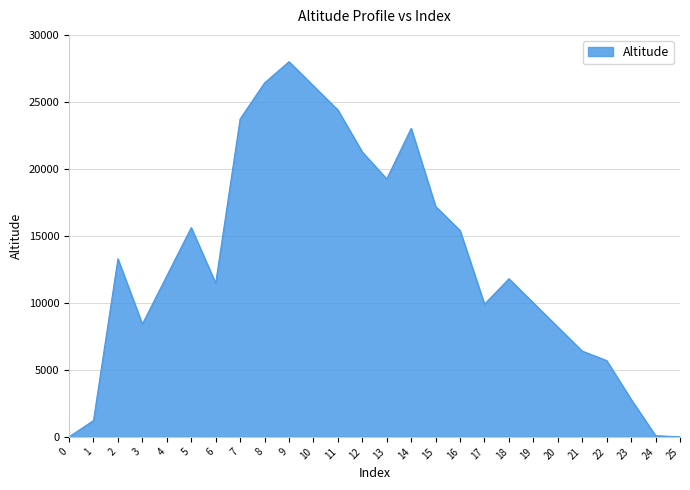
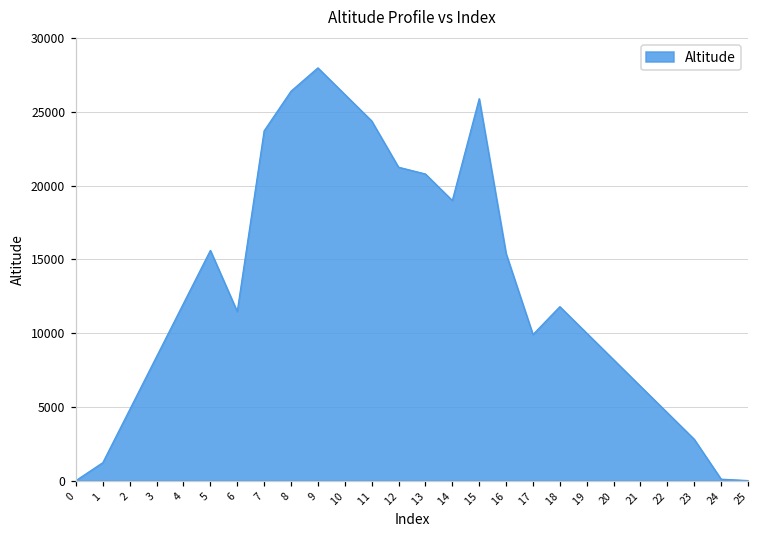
  {
    "0": 0,
    "1": 1200,
-   "2": 13300,
+   "2": 4800,
    "3": 8400,
    "4": 12000,
    "5": 15600,
    "6": 11500,
    "7": 23700,
    "8": 26400,
    "9": 28000,
    "10": 26200,
    "11": 24400,
    "12": 21300,
-   "13": 19300,
-   "14": 23000,
-   "15": 17200,
+   "13": 20800,
+   "14": 19000,
+   "15": 25900,
    "16": 15400,
    "17": 9900,
    "18": 11800,
    "19": 10000,
    "20": 8200,
    "21": 6400,
-   "22": 5700,
+   "22": 4600,
    "23": 2800,
    "24": 100,
    "25": 0
  }
